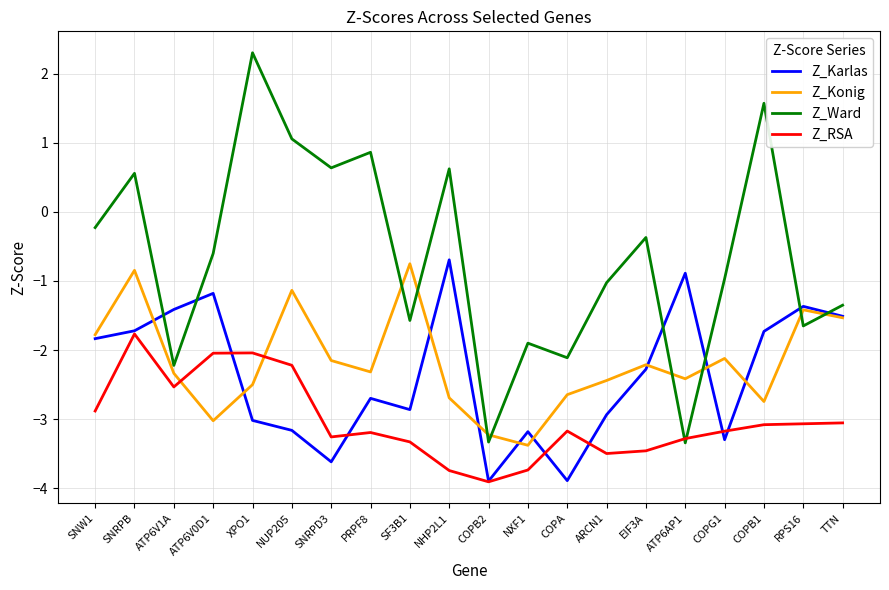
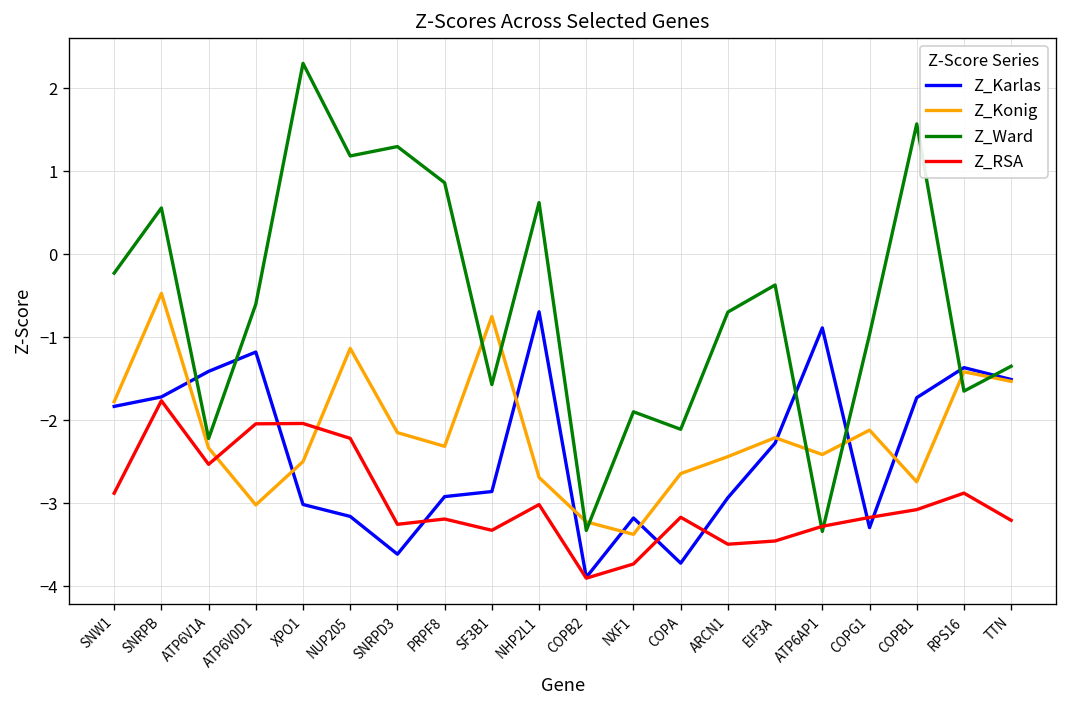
  {
    "Z_Karlas": {
      "SNW1": -1.8,
      "SNRPB": -1.7,
      "ATP6V1A": -1.4,
      "ATP6V0D1": -1.2,
      "XPO1": -3.0,
      "NUP205": -3.2,
      "SNRPD3": -3.6,
-     "PRPF8": -2.7,
+     "PRPF8": -2.9,
      "SF3B1": -2.9,
      "NHP2L1": -0.7,
      "NXF1": -3.2,
-     "COPA": -3.9,
+     "COPA": -3.7,
      "ARCN1": -2.9,
      "EIF3A": -2.3,
      "ATP6AP1": -0.9,
      "COPG1": -3.3,
      "COPB1": -1.7,
      "RPS16": -1.4
    },
    "Z_Konig": {
      "SNW1": -1.8,
-     "SNRPB": -0.8,
+     "SNRPB": -0.5,
      "ATP6V1A": -2.3,
      "ATP6V0D1": -3.0,
      "XPO1": -2.5,
      "NUP205": -1.1,
      "SNRPD3": -2.2,
      "PRPF8": -2.3,
      "SF3B1": -0.8,
      "NHP2L1": -2.7,
      "COPB2": -3.2,
      "NXF1": -3.4,
      "COPA": -2.6,
      "ARCN1": -2.4,
      "EIF3A": -2.2,
      "ATP6AP1": -2.4,
      "COPG1": -2.1,
      "COPB1": -2.7,
      "RPS16": -1.4
    },
    "Z_Ward": {
      "SNW1": -0.2,
      "SNRPB": 0.6,
      "ATP6V1A": -2.2,
      "ATP6V0D1": -0.6,
      "XPO1": 2.3,
-     "NUP205": 1.1,
-     "SNRPD3": 0.6,
+     "NUP205": 1.2,
+     "SNRPD3": 1.3,
      "PRPF8": 0.9,
      "SF3B1": -1.6,
      "NHP2L1": 0.6,
      "COPB2": -3.3,
      "NXF1": -1.9,
      "COPA": -2.1,
-     "ARCN1": -1.0,
+     "ARCN1": -0.7,
      "EIF3A": -0.4,
      "ATP6AP1": -3.3,
      "COPG1": -1.0,
      "COPB1": 1.6,
      "RPS16": -1.7,
      "TTN": -1.4
    },
    "Z_RSA": {
      "SNW1": -2.9,
      "SNRPB": -1.8,
      "ATP6V1A": -2.5,
      "ATP6V0D1": -2.0,
      "XPO1": -2.0,
      "NUP205": -2.2,
      "SNRPD3": -3.3,
      "PRPF8": -3.2,
      "SF3B1": -3.3,
-     "NHP2L1": -3.7,
+     "NHP2L1": -3.0,
      "NXF1": -3.7,
      "COPA": -3.2,
      "ARCN1": -3.5,
      "EIF3A": -3.5,
      "ATP6AP1": -3.3,
      "COPG1": -3.2,
      "COPB1": -3.1,
-     "RPS16": -3.1,
-     "TTN": -3.1
+     "RPS16": -2.9,
+     "TTN": -3.2
    }
  }
